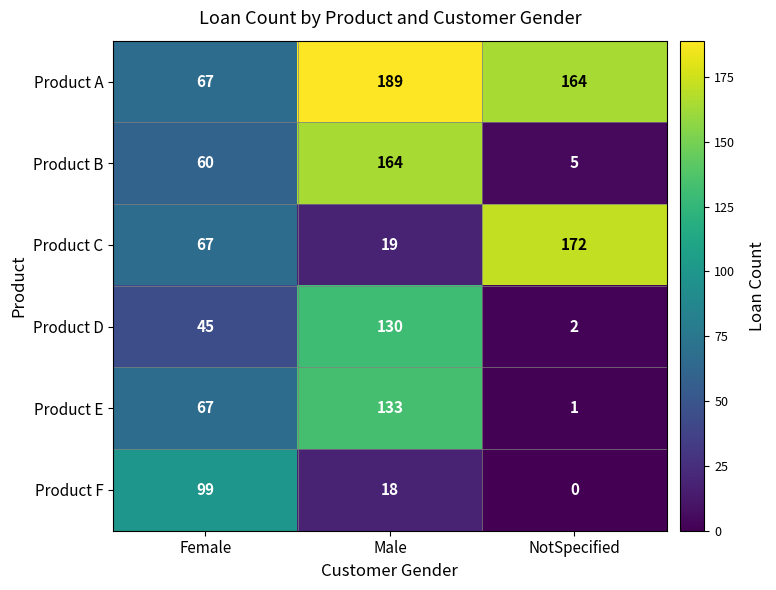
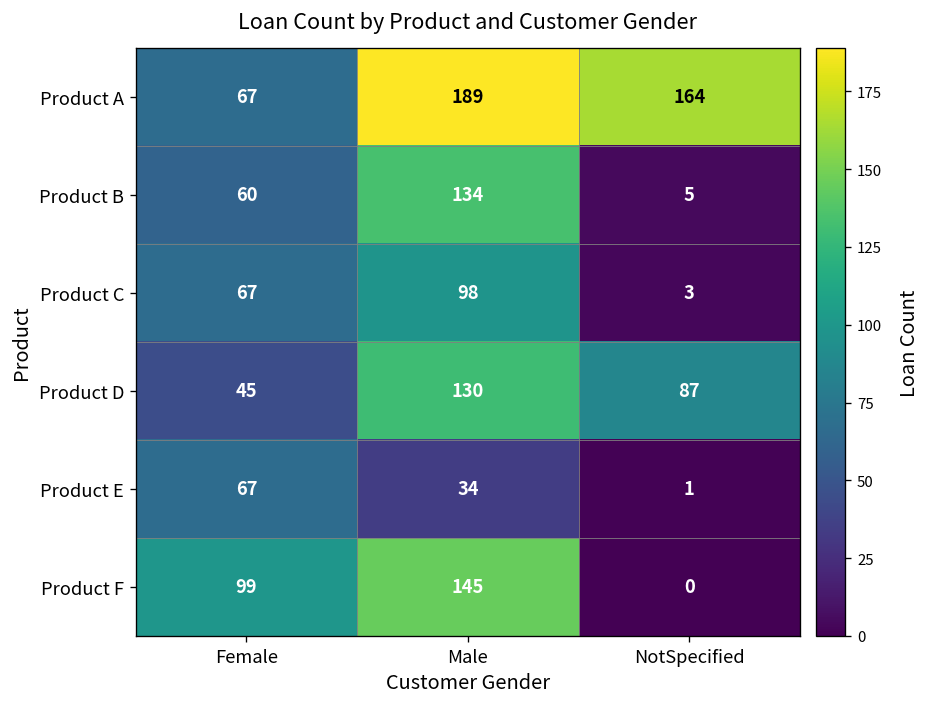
  {
    "Product A": {
      "Female": 67,
      "Male": 189,
      "NotSpecified": 164
    },
    "Product B": {
      "Female": 60,
-     "Male": 164,
+     "Male": 134,
      "NotSpecified": 5
    },
    "Product C": {
      "Female": 67,
-     "Male": 19,
-     "NotSpecified": 172
+     "Male": 98,
+     "NotSpecified": 3
    },
    "Product D": {
      "Female": 45,
      "Male": 130,
-     "NotSpecified": 2
+     "NotSpecified": 87
    },
    "Product E": {
      "Female": 67,
-     "Male": 133,
+     "Male": 34,
      "NotSpecified": 1
    },
    "Product F": {
      "Female": 99,
-     "Male": 18,
+     "Male": 145,
      "NotSpecified": 0
    }
  }
